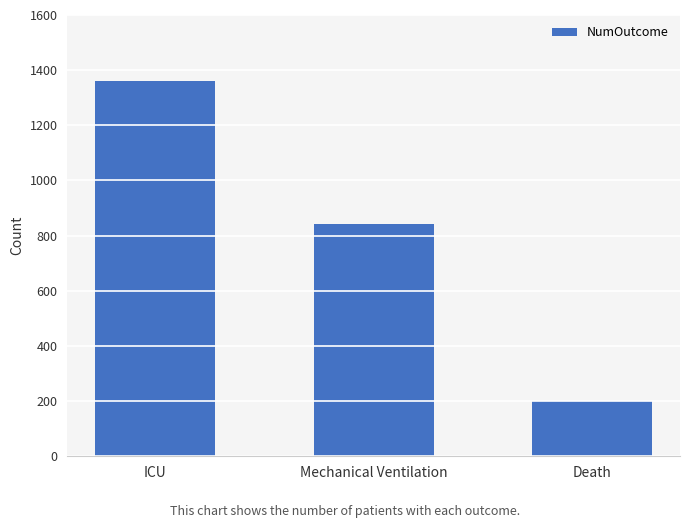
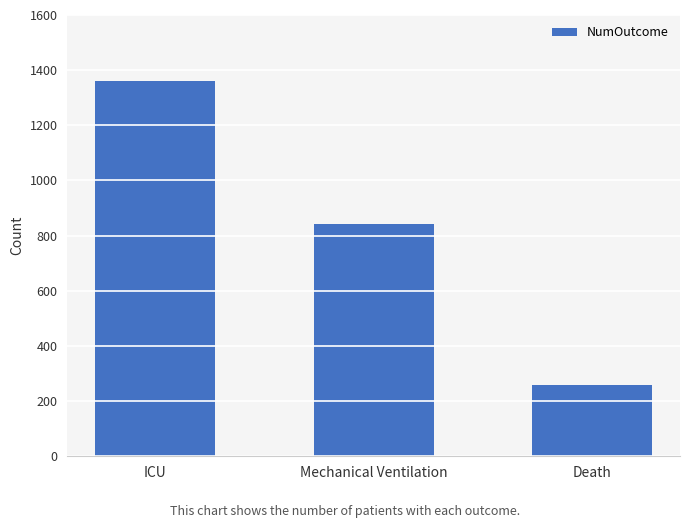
  {
    "ICU": 1360,
    "Mechanical Ventilation": 840,
-   "Death": 200
+   "Death": 260
  }
